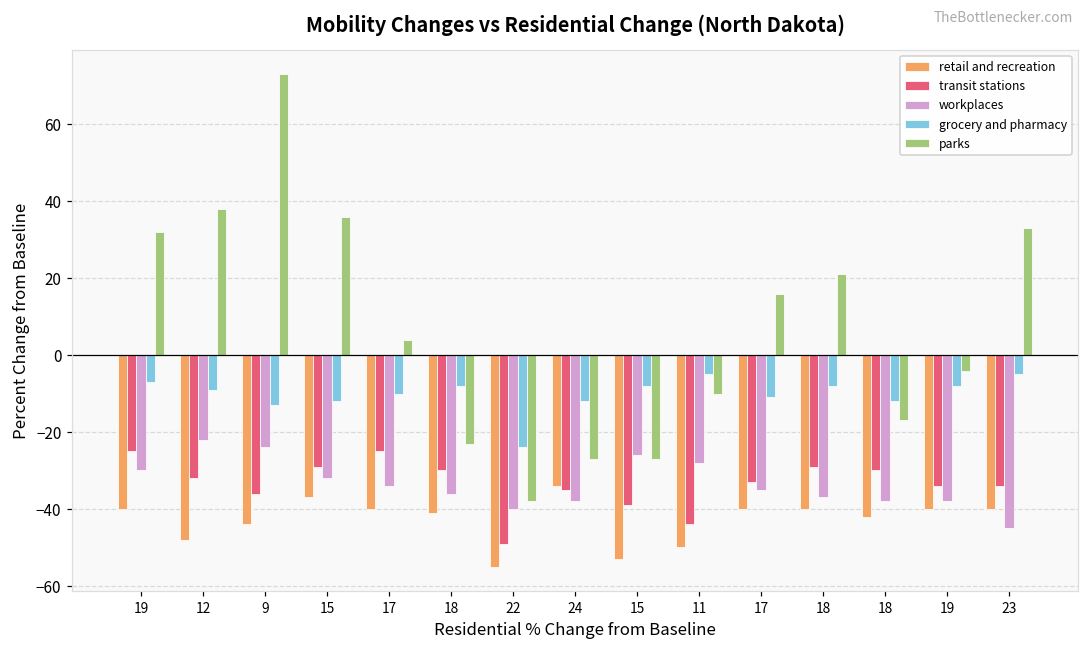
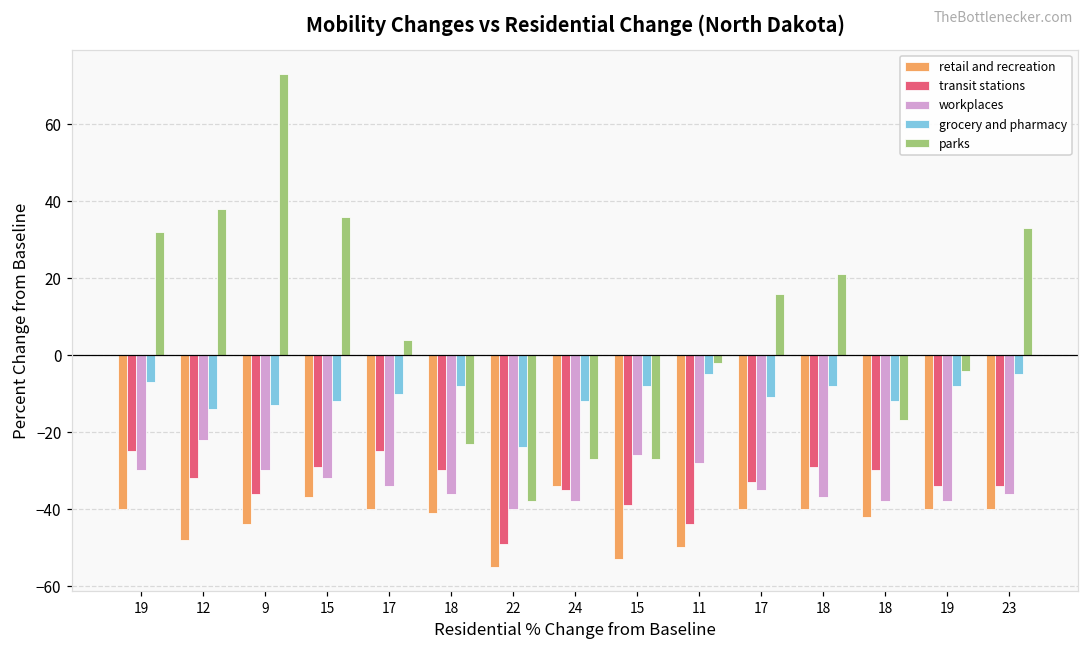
  {
    "retail and recreation": {
      "12": -48,
      "9": -44,
      "22": -55,
      "24": -34,
      "11": -50,
      "23": -40
    },
    "transit stations": {
      "12": -32,
      "9": -36,
      "22": -49,
      "24": -35,
      "11": -44,
      "23": -34
    },
    "workplaces": {
      "12": -22,
-     "9": -24,
+     "9": -30,
      "22": -40,
      "24": -38,
      "11": -28,
-     "23": -45
+     "23": -36
    },
    "grocery and pharmacy": {
-     "12": -9,
+     "12": -14,
      "9": -13,
      "22": -24,
      "24": -12,
      "11": -5,
      "23": -5
    },
    "parks": {
      "12": 38,
      "9": 73,
      "22": -38,
      "24": -27,
-     "11": -10,
+     "11": -2,
      "23": 33
    }
  }
